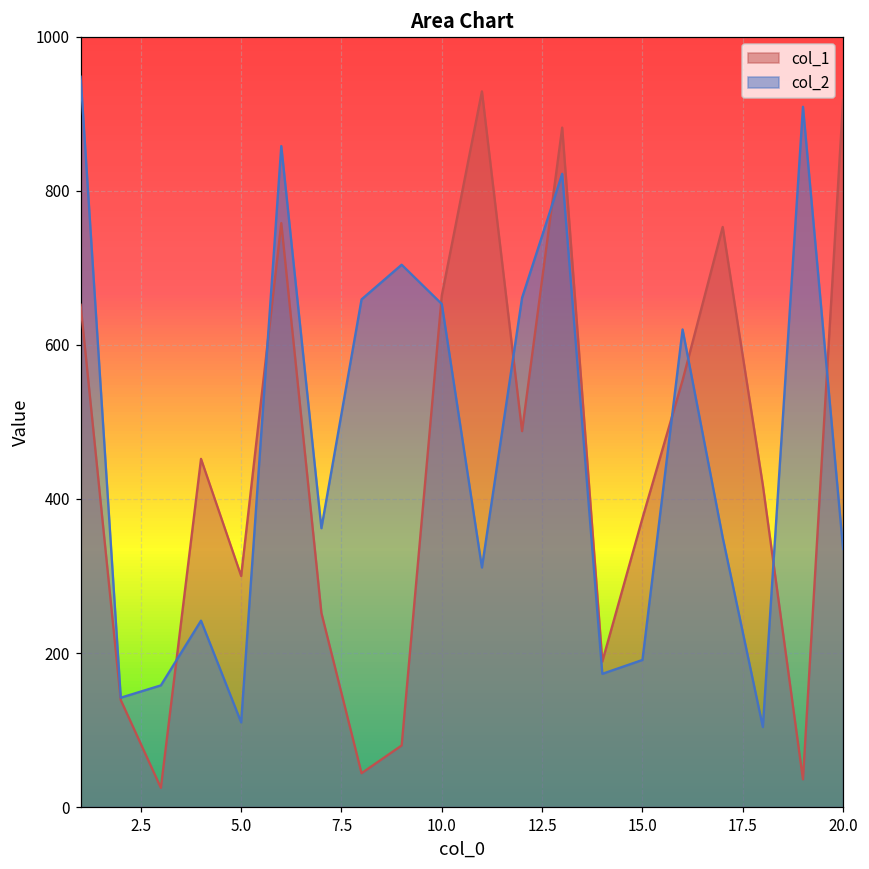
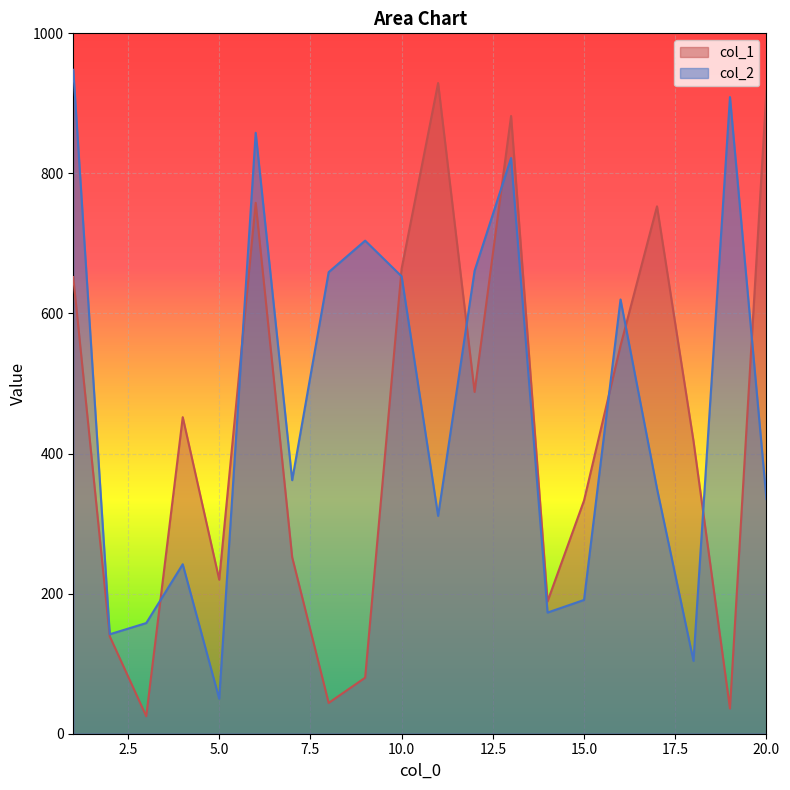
  {
    "col_1": {
-     "5.0": 300,
+     "5.0": 220,
      "10.0": 660,
-     "15.0": 380,
+     "15.0": 330,
      "20.0": 920
    },
    "col_2": {
-     "5.0": 110,
+     "5.0": 50,
      "10.0": 650,
      "15.0": 190,
      "20.0": 340
    }
  }
